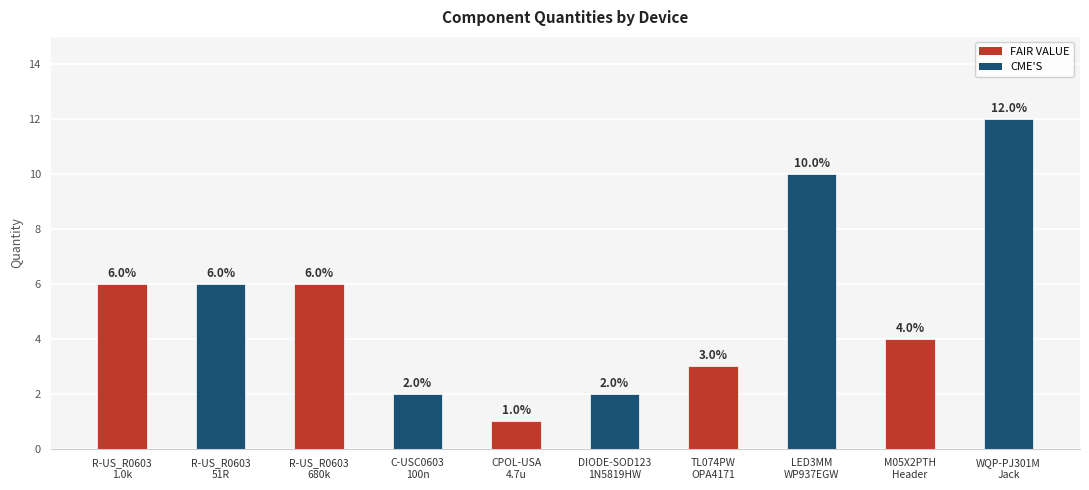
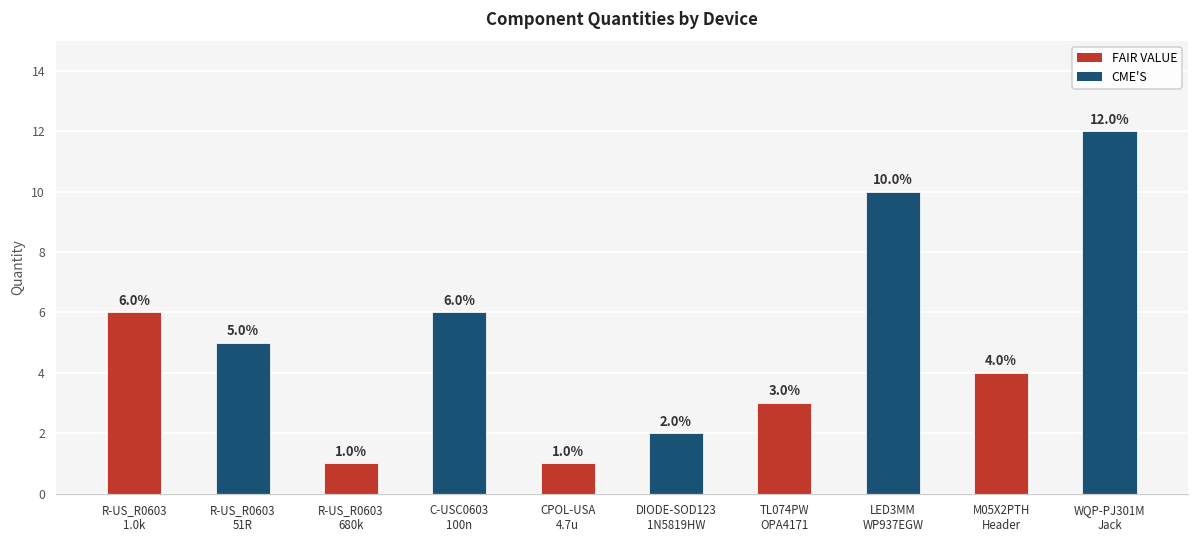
  {
    "R-US_R0603 1.0k": "6.0%",
-   "R-US_R0603 51R": "6.0%",
-   "R-US_R0603 680k": "6.0%",
-   "C-USC0603 100n": "2.0%",
+   "R-US_R0603 51R": "5.0%",
+   "R-US_R0603 680k": "1.0%",
+   "C-USC0603 100n": "6.0%",
    "CPOL-USA 4.7u": "1.0%",
    "DIODE-SOD123 1N5819HW": "2.0%",
    "TL074PW OPA4171": "3.0%",
    "LED3MM WP937EGW": "10.0%",
    "M05X2PTH Header": "4.0%",
    "WQP-PJ301M Jack": "12.0%"
  }
